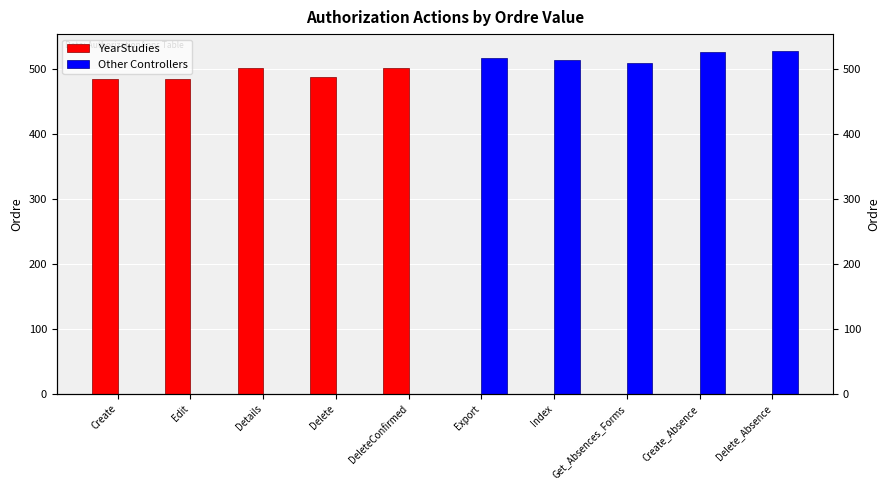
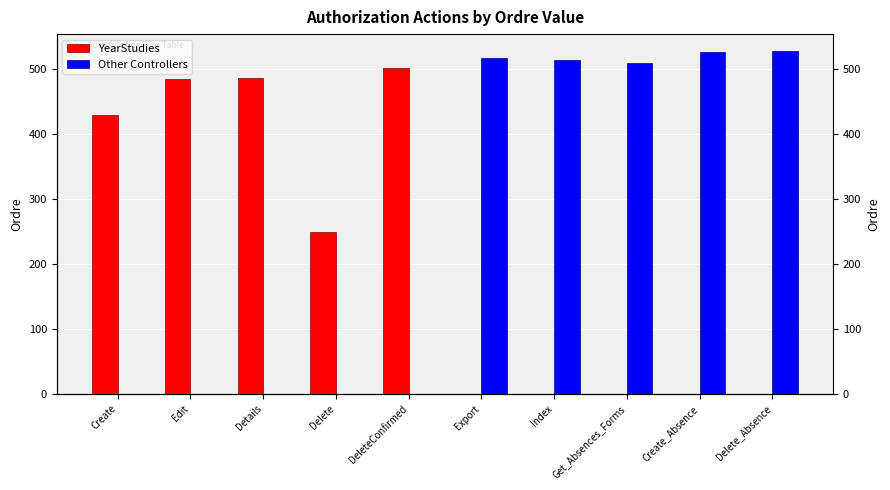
  {
    "YearStudies": {
-     "Create": 490,
+     "Create": 430,
      "Edit": 490,
-     "Details": 500,
-     "Delete": 490,
+     "Details": 490,
+     "Delete": 250,
      "DeleteConfirmed": 500,
      "Export": 0,
      "Index": 0,
      "Get_Absences_Forms": 0,
      "Create_Absence": 0,
      "Delete_Absence": 0
    },
    "Other Controllers": {
      "Create": 0,
      "Edit": 0,
      "Details": 0,
      "Delete": 0,
      "DeleteConfirmed": 0,
      "Export": 520,
      "Index": 510,
      "Get_Absences_Forms": 510,
      "Create_Absence": 530,
      "Delete_Absence": 530
    }
  }
